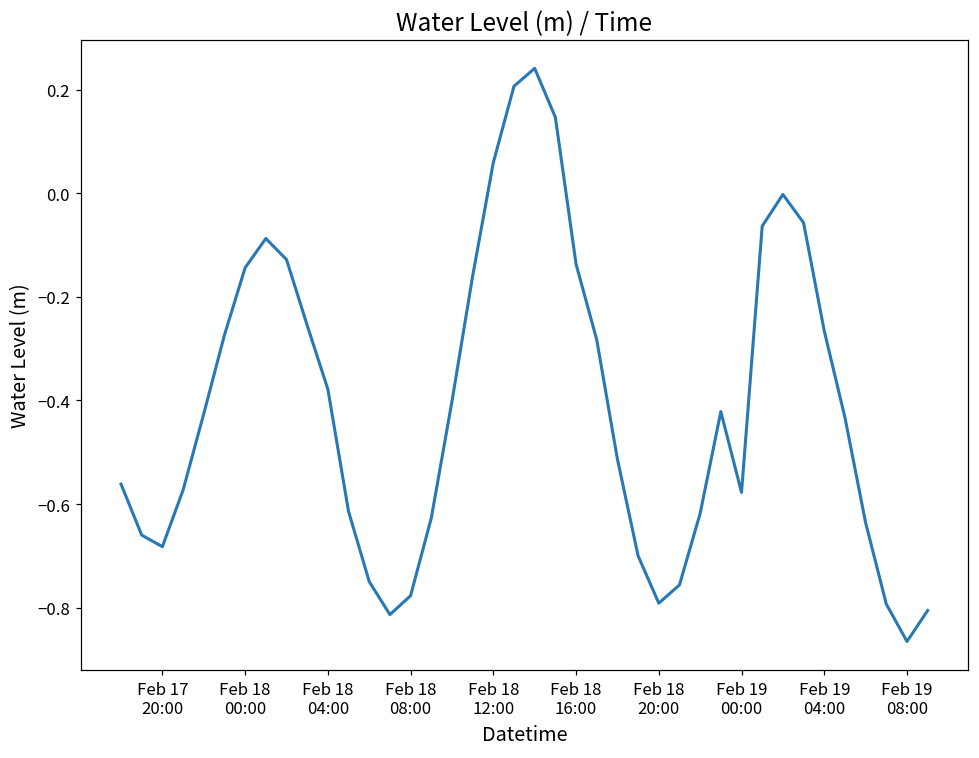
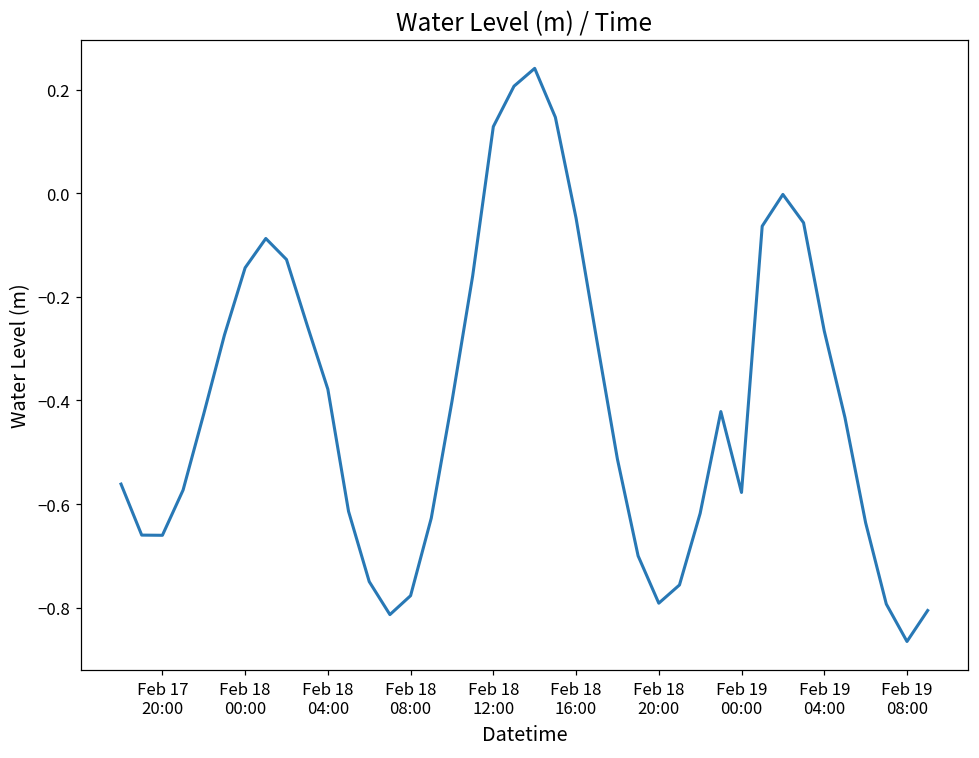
  {
-   "Feb 17 20:00": -0.68,
+   "Feb 17 20:00": -0.66,
    "Feb 18 00:00": -0.14,
    "Feb 18 04:00": -0.38,
    "Feb 18 08:00": -0.78,
-   "Feb 18 12:00": 0.06,
-   "Feb 18 16:00": -0.14,
+   "Feb 18 12:00": 0.13,
+   "Feb 18 16:00": -0.05,
    "Feb 18 20:00": -0.79,
    "Feb 19 00:00": -0.58,
    "Feb 19 04:00": -0.27,
    "Feb 19 08:00": -0.87
  }
